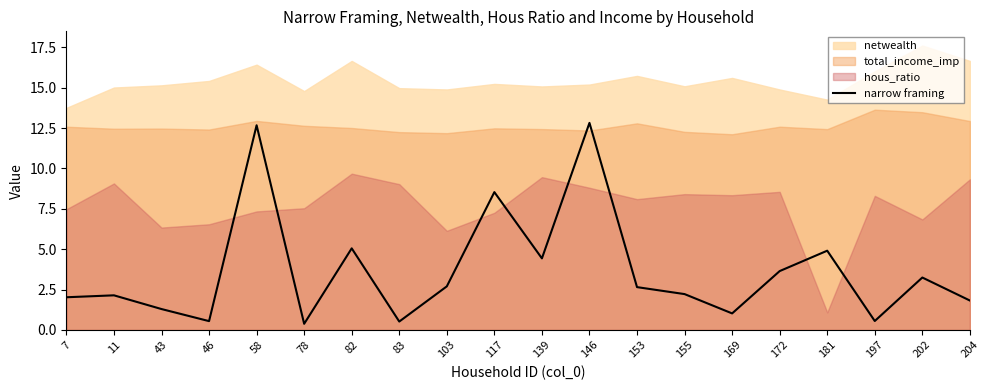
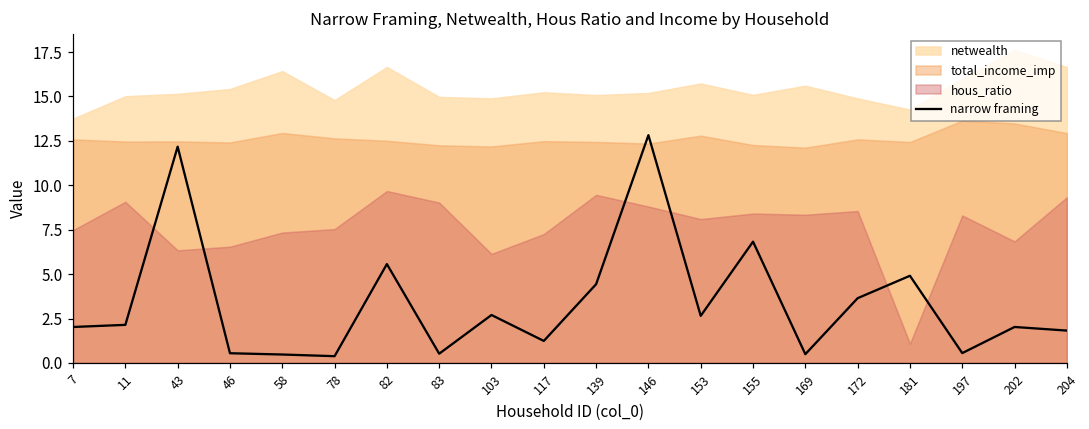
  {
    "narrow framing": {
      "7": 2.0,
      "11": 2.1,
-     "43": 1.3,
+     "43": 12.2,
      "46": 0.5,
-     "58": 12.7,
+     "58": 0.5,
      "78": 0.4,
-     "82": 5.1,
+     "82": 5.6,
      "83": 0.5,
      "103": 2.7,
-     "117": 8.5,
+     "117": 1.2,
      "139": 4.4,
      "146": 12.8,
      "153": 2.7,
-     "155": 2.2,
-     "169": 1.0,
+     "155": 6.8,
+     "169": 0.5,
      "172": 3.6,
      "181": 4.9,
      "197": 0.6,
-     "202": 3.2,
+     "202": 2.0,
      "204": 1.8
    }
  }
